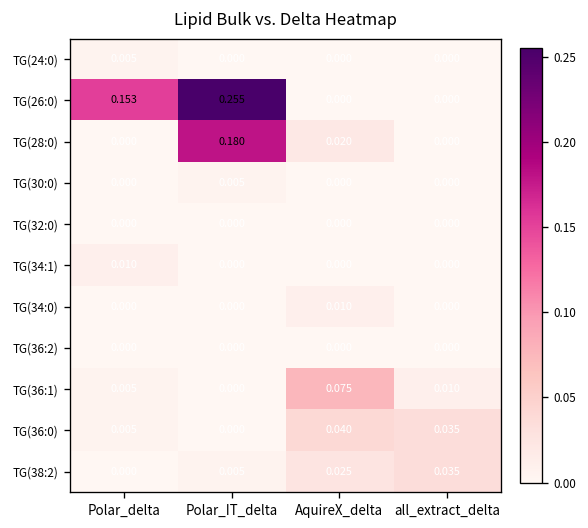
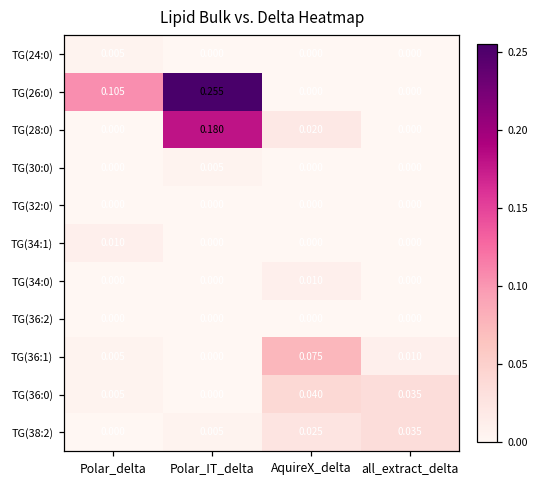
  {
    "TG(26:0)": {
-     "Polar_delta": 0.153,
+     "Polar_delta": 0.105,
      "Polar_IT_delta": 0.255
    },
    "TG(28:0)": {
      "Polar_IT_delta": 0.180
    },
    "TG(36:1)": {
      "AquireX_delta": 0.075
    }
  }
